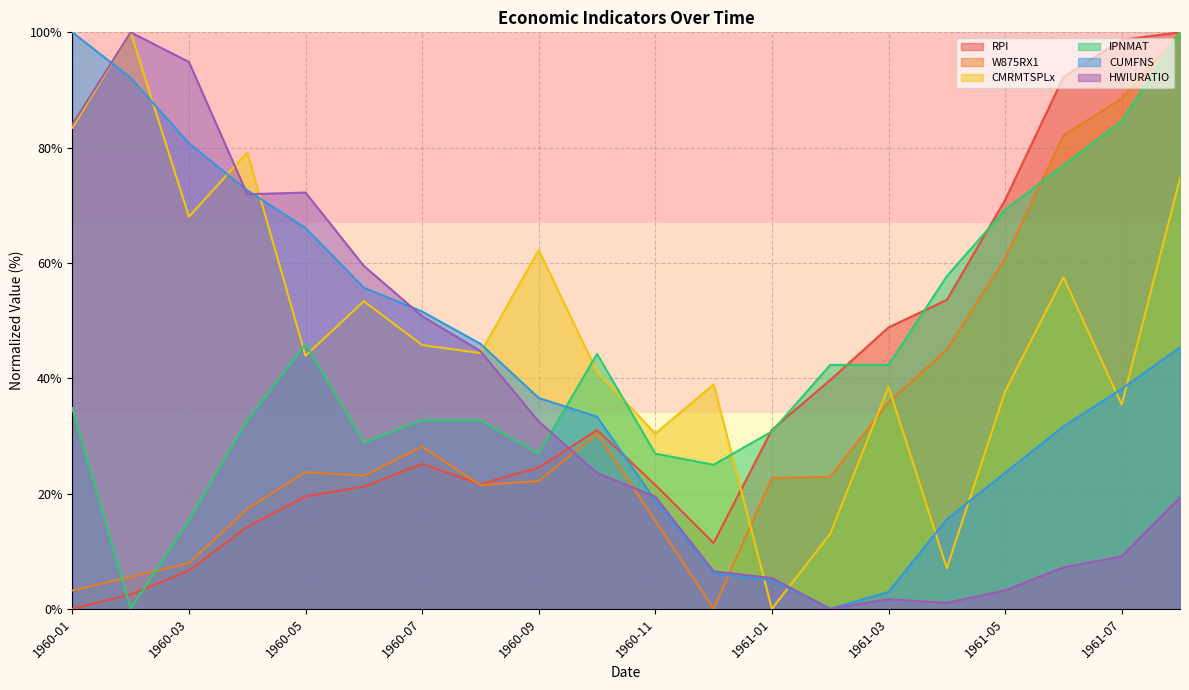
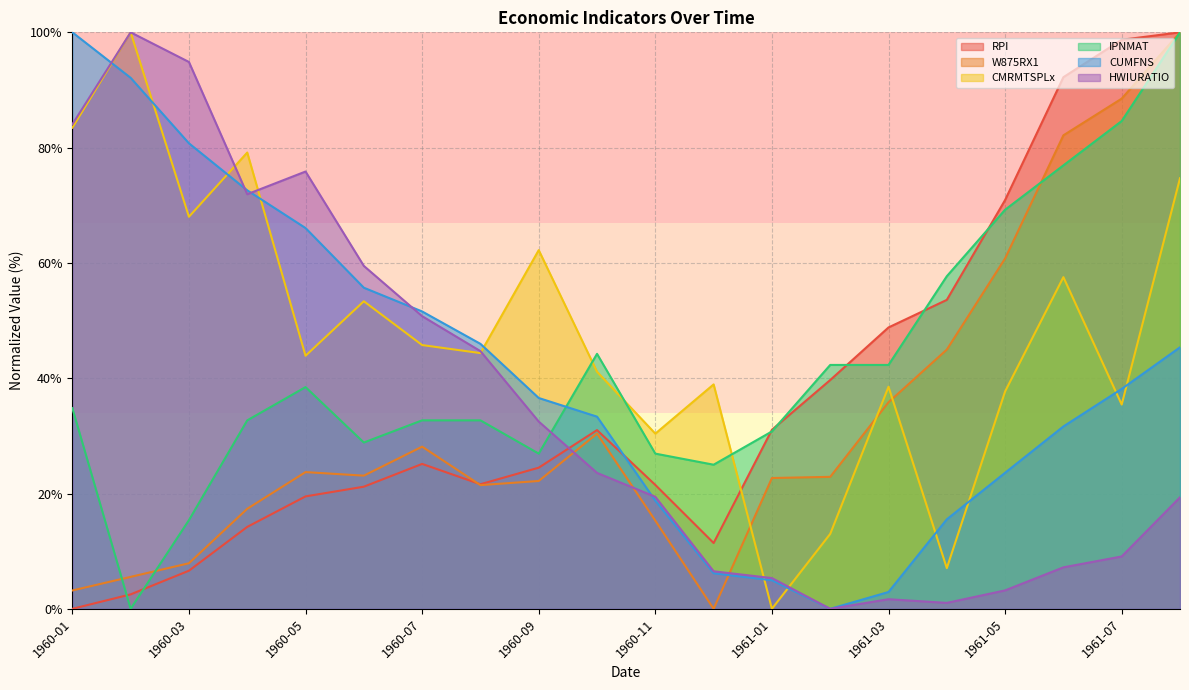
  {
    "IPNMAT": {
      "1960-01": "35%",
      "1960-03": "15%",
-     "1960-05": "46%",
+     "1960-05": "38%",
      "1960-07": "33%",
      "1960-09": "27%",
      "1960-11": "27%",
      "1961-03": "42%",
      "1961-05": "69%",
      "1961-07": "85%"
    },
    "CUMFNS": {
      "1960-01": "100%",
      "1960-03": "81%",
      "1960-05": "66%",
      "1960-07": "52%",
      "1960-09": "37%",
      "1960-11": "19%",
      "1961-03": "3%",
      "1961-05": "24%",
      "1961-07": "38%"
    },
    "HWIURATIO": {
      "1960-01": "84%",
      "1960-03": "95%",
-     "1960-05": "72%",
+     "1960-05": "76%",
      "1960-07": "51%",
      "1960-09": "32%",
      "1960-11": "19%",
      "1961-03": "2%",
      "1961-05": "3%",
      "1961-07": "9%"
    }
  }
